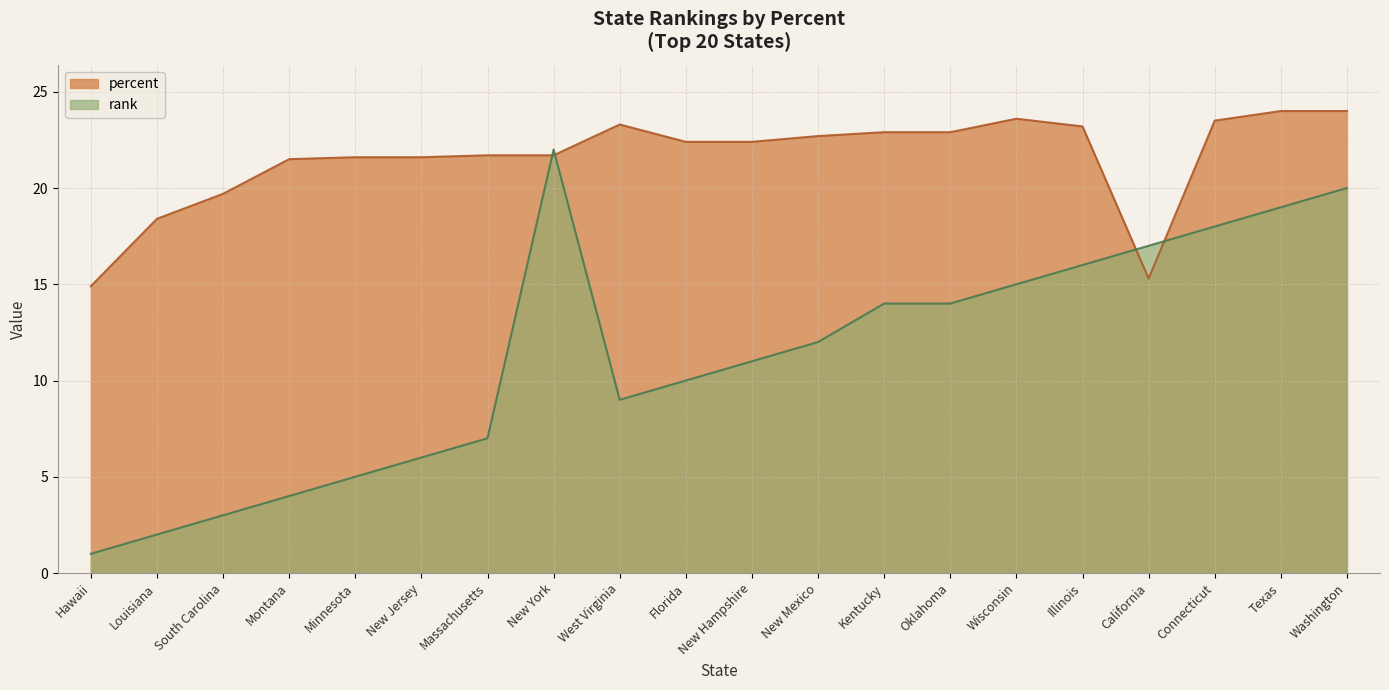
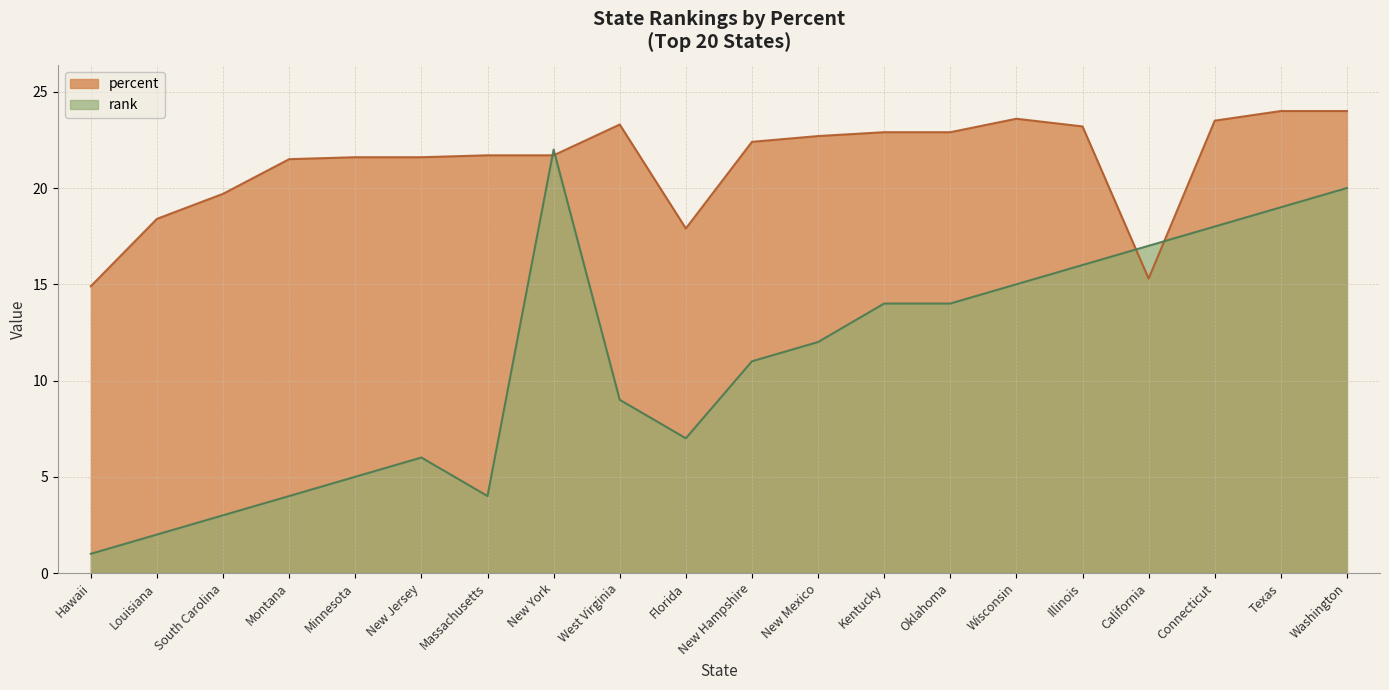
  {
    "percent": {
      "Hawaii": 14.9,
      "Louisiana": 18.4,
      "South Carolina": 19.7,
      "Montana": 21.5,
      "Minnesota": 21.6,
      "New Jersey": 21.6,
      "Massachusetts": 21.7,
      "New York": 21.7,
      "West Virginia": 23.3,
-     "Florida": 22.4,
+     "Florida": 17.9,
      "New Hampshire": 22.4,
      "New Mexico": 22.7,
      "Kentucky": 22.9,
      "Oklahoma": 22.9,
      "Wisconsin": 23.6,
      "Illinois": 23.2,
      "California": 15.3,
      "Connecticut": 23.5,
      "Texas": 24.0,
      "Washington": 24.0
    },
    "rank": {
      "Hawaii": 1,
      "Louisiana": 2,
      "South Carolina": 3,
      "Montana": 4,
      "Minnesota": 5,
      "New Jersey": 6,
-     "Massachusetts": 7,
+     "Massachusetts": 4,
      "New York": 22,
      "West Virginia": 9,
-     "Florida": 10,
+     "Florida": 7,
      "New Hampshire": 11,
      "New Mexico": 12,
      "Kentucky": 14,
      "Oklahoma": 14,
      "Wisconsin": 15,
      "Illinois": 16,
      "California": 17,
      "Connecticut": 18,
      "Texas": 19,
      "Washington": 20
    }
  }
